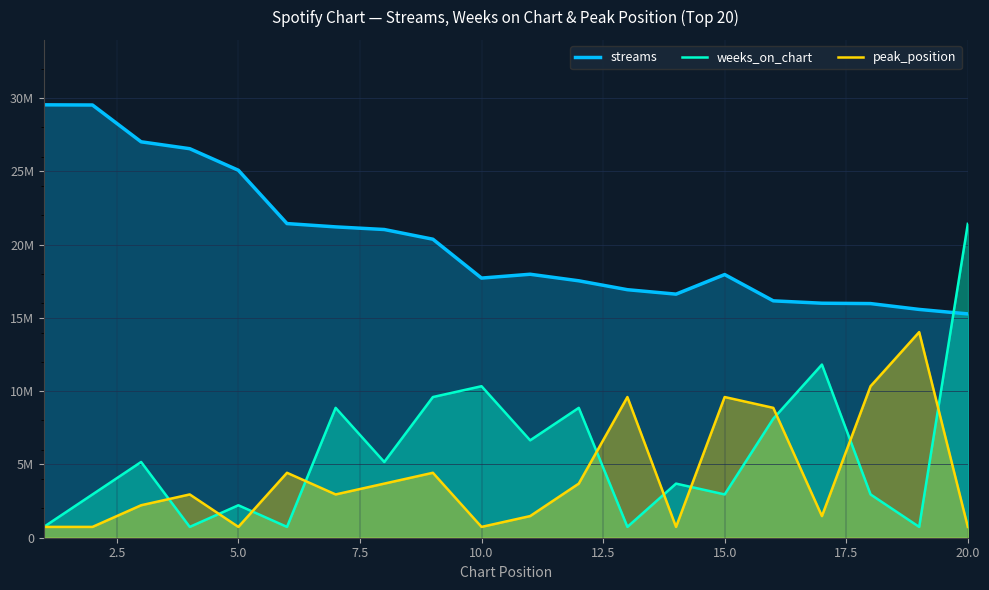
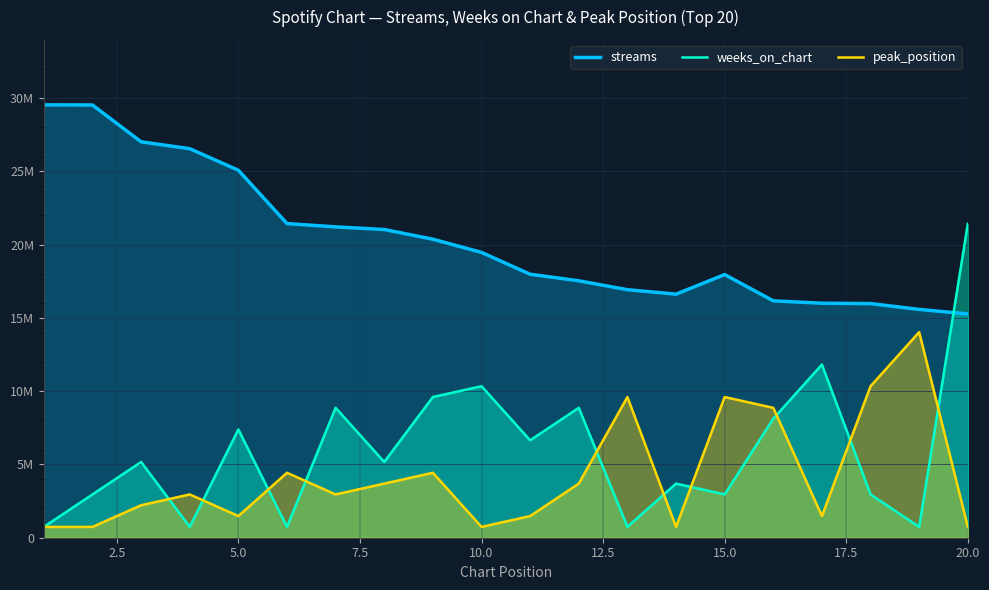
  {
    "streams": {
      "5.0": 25100000,
-     "10.0": 17700000,
+     "10.0": 19500000,
      "15.0": 18000000,
      "20.0": 15300000
    },
    "weeks_on_chart": {
-     "5.0": 2200000,
+     "5.0": 7400000,
      "10.0": 10300000,
      "15.0": 3000000,
      "20.0": 21400000
    },
    "peak_position": {
-     "5.0": 700000,
+     "5.0": 1500000,
      "10.0": 700000,
      "15.0": 9600000,
      "20.0": 700000
    }
  }
